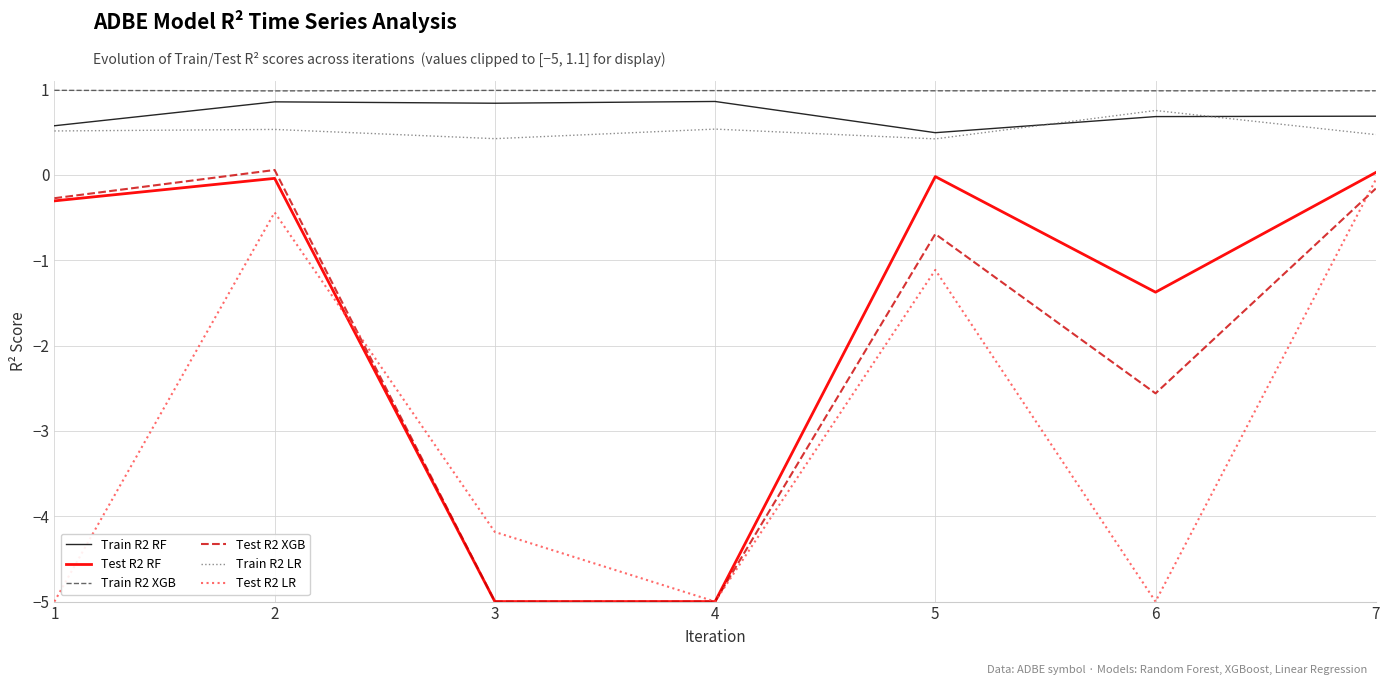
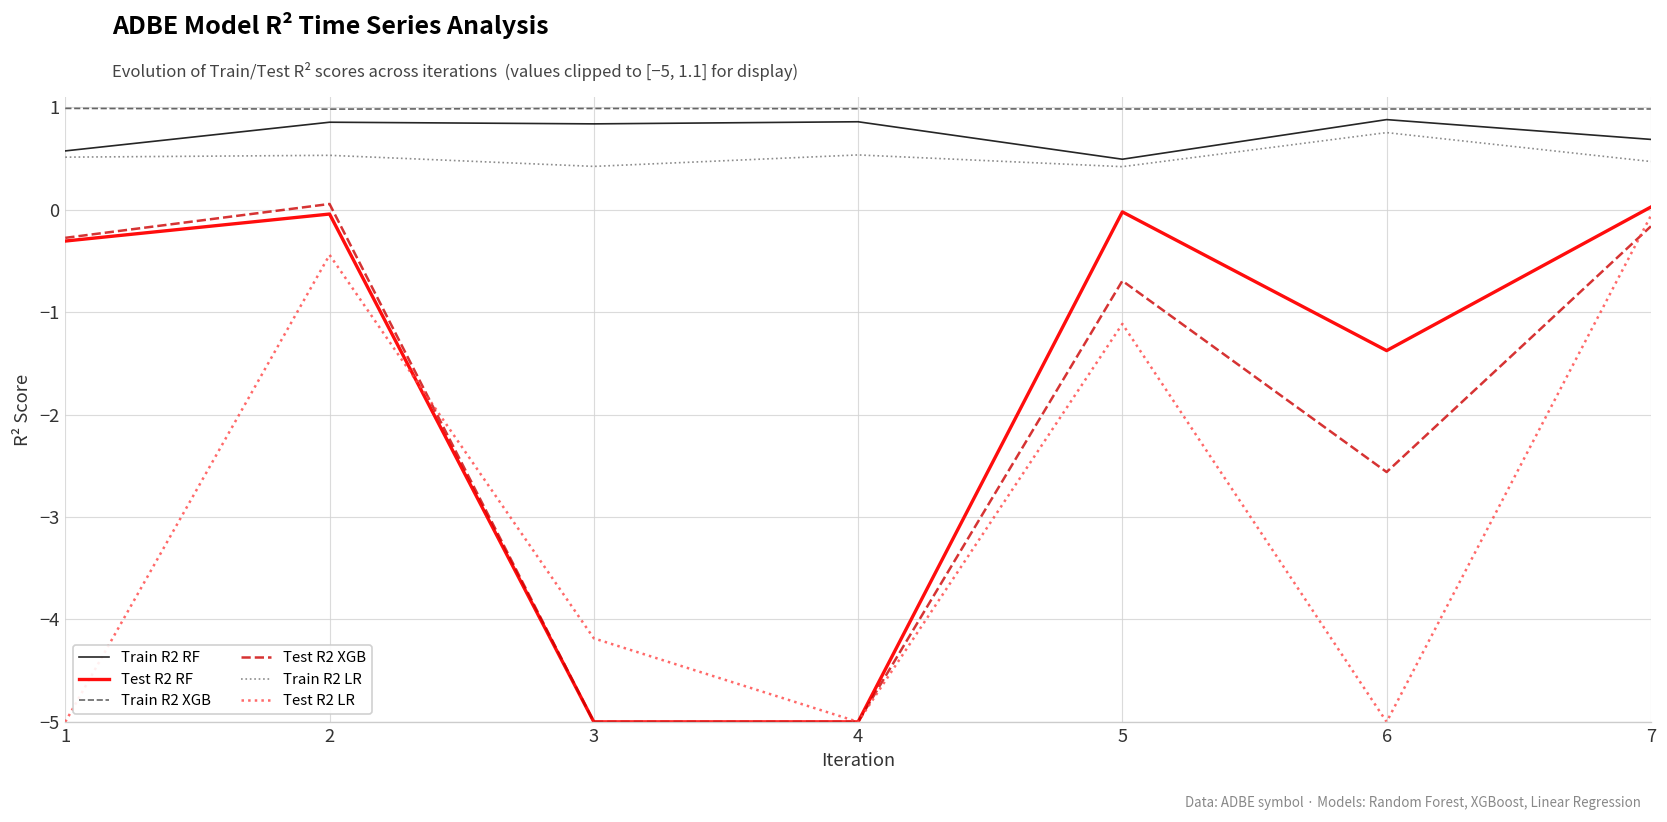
  {
    "Train R2 RF": {
      "1": 0.6,
      "2": 0.9,
      "3": 0.8,
      "4": 0.9,
      "5": 0.5,
-     "6": 0.7,
+     "6": 0.9,
      "7": 0.7
    },
    "Train R2 XGB": {
      "1": 1.0,
      "2": 1.0,
      "3": 1.0,
      "4": 1.0,
      "5": 1.0,
      "6": 1.0,
      "7": 1.0
    },
    "Train R2 LR": {
      "1": 0.5,
      "2": 0.5,
      "3": 0.4,
      "4": 0.5,
      "5": 0.4,
      "6": 0.8,
      "7": 0.5
    },
    "Test R2 LR": {
      "1": -5.0,
      "2": -0.4,
      "3": -4.2,
      "5": -1.1,
      "6": -5.0,
      "7": -0.1
    }
  }
